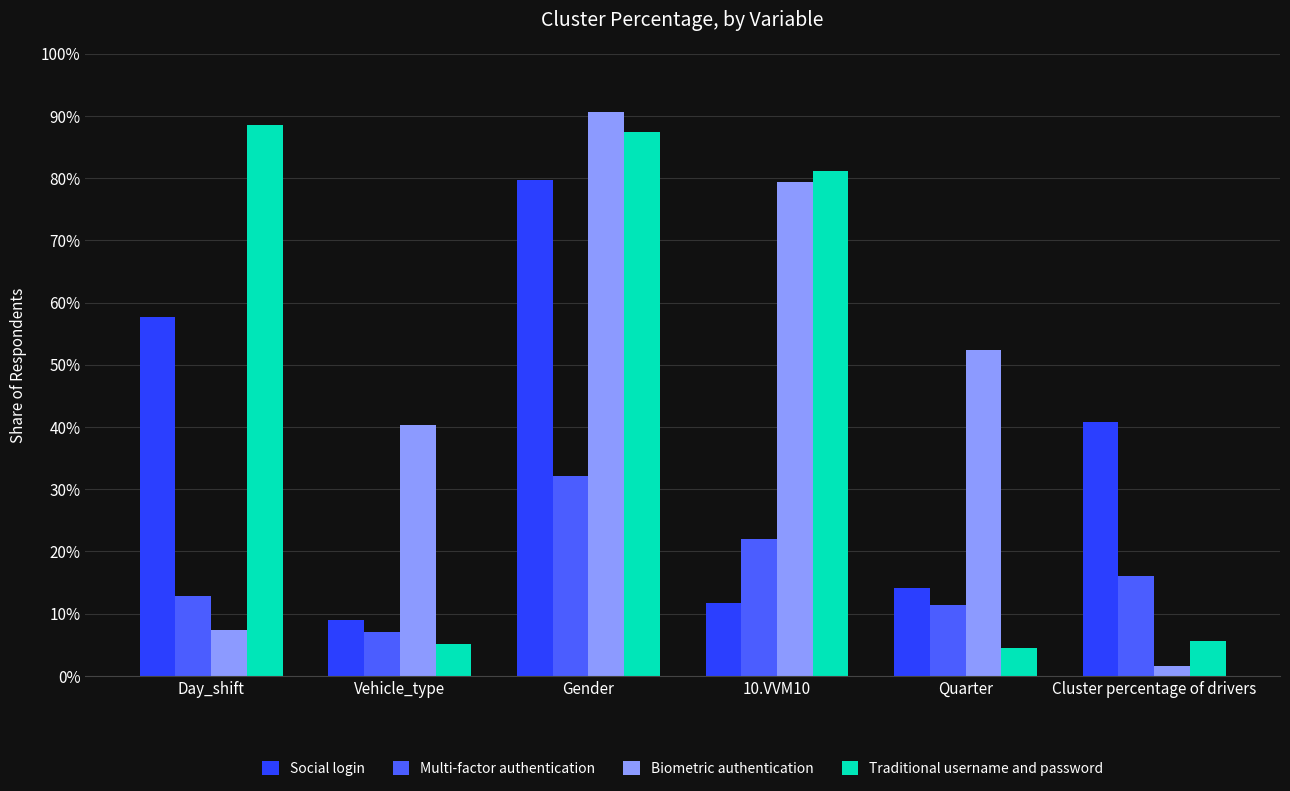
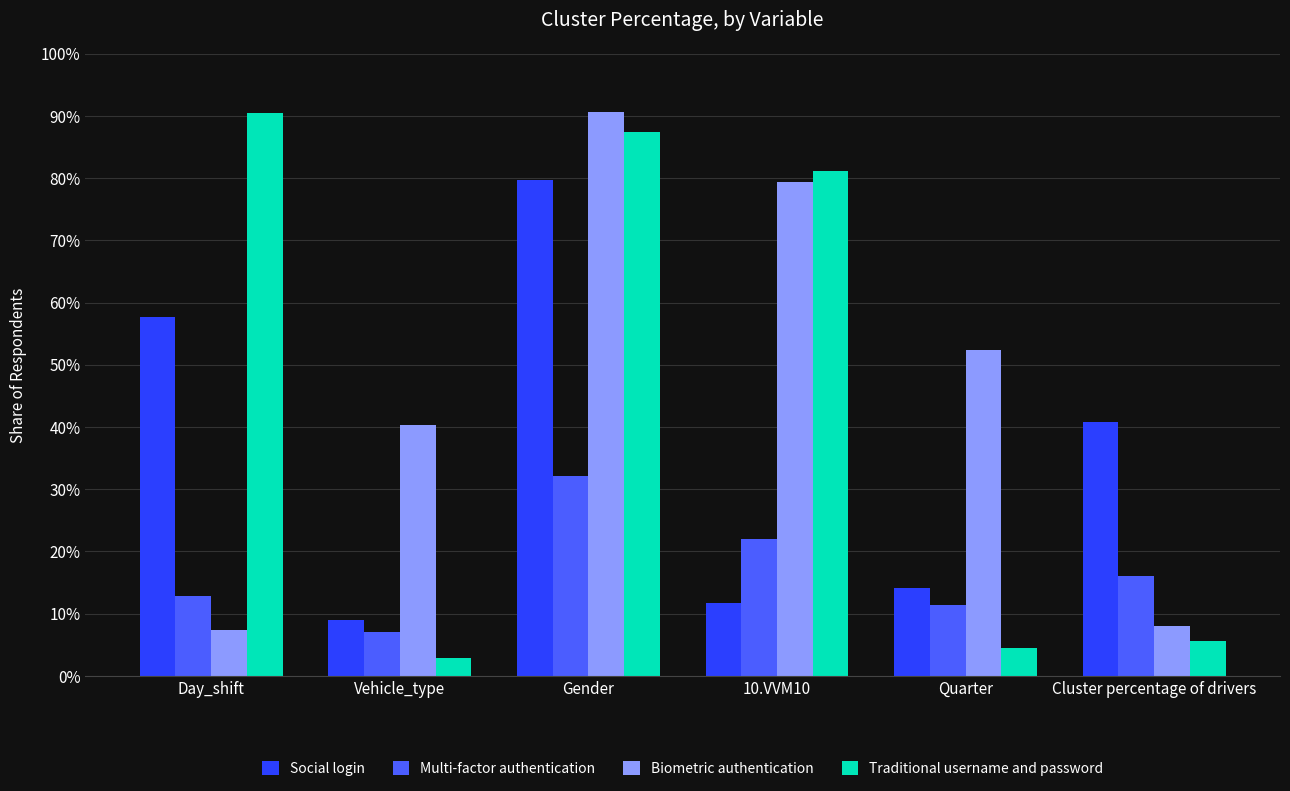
  {
    "Biometric authentication": {
      "Day_shift": "7%",
      "Vehicle_type": "40%",
      "Gender": "91%",
      "10.VVM10": "79%",
      "Quarter": "52%",
-     "Cluster percentage of drivers": "2%"
+     "Cluster percentage of drivers": "8%"
    },
    "Traditional username and password": {
-     "Day_shift": "88%",
-     "Vehicle_type": "5%",
+     "Day_shift": "90%",
+     "Vehicle_type": "3%",
      "Gender": "87%",
      "10.VVM10": "81%",
      "Quarter": "4%",
      "Cluster percentage of drivers": "6%"
    }
  }
